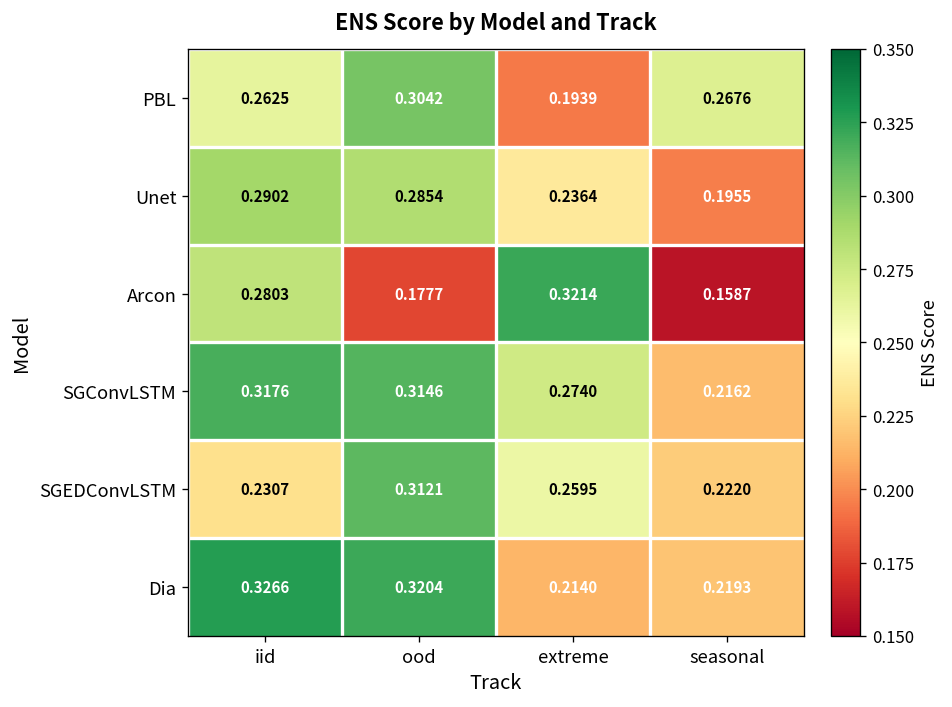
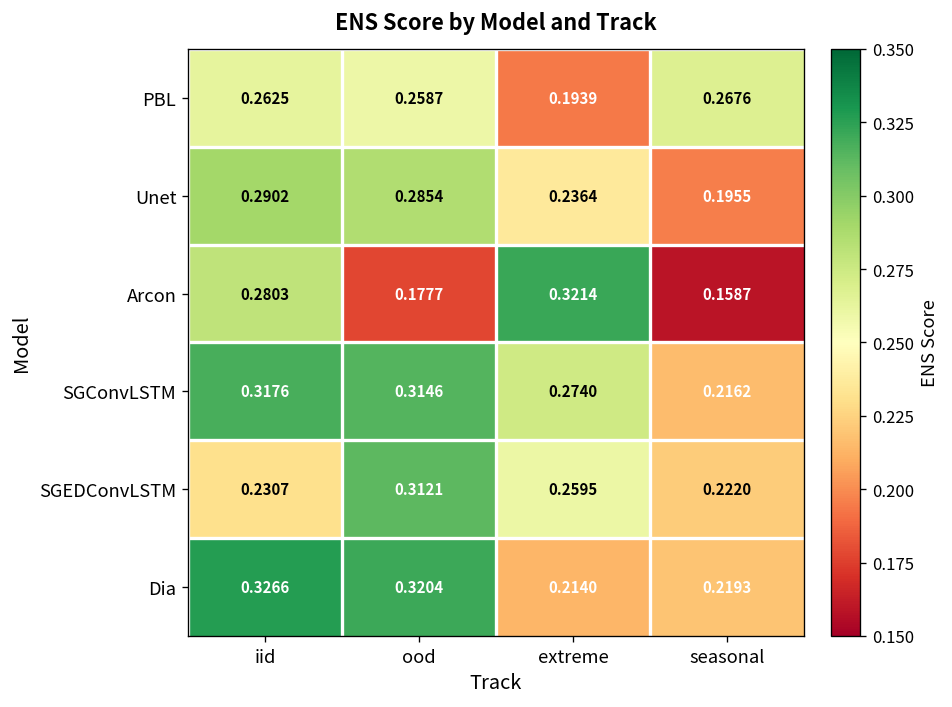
  {
    "PBL": {
      "iid": 0.2625,
-     "ood": 0.3042,
+     "ood": 0.2587,
      "extreme": 0.1939,
      "seasonal": 0.2676
    },
    "Unet": {
      "iid": 0.2902,
      "ood": 0.2854,
      "extreme": 0.2364,
      "seasonal": 0.1955
    },
    "Arcon": {
      "iid": 0.2803,
      "ood": 0.1777,
      "extreme": 0.3214,
      "seasonal": 0.1587
    },
    "SGConvLSTM": {
      "iid": 0.3176,
      "ood": 0.3146,
      "extreme": 0.2740,
      "seasonal": 0.2162
    },
    "SGEDConvLSTM": {
      "iid": 0.2307,
      "ood": 0.3121,
      "extreme": 0.2595,
      "seasonal": 0.2220
    },
    "Dia": {
      "iid": 0.3266,
      "ood": 0.3204,
      "extreme": 0.2140,
      "seasonal": 0.2193
    }
  }
